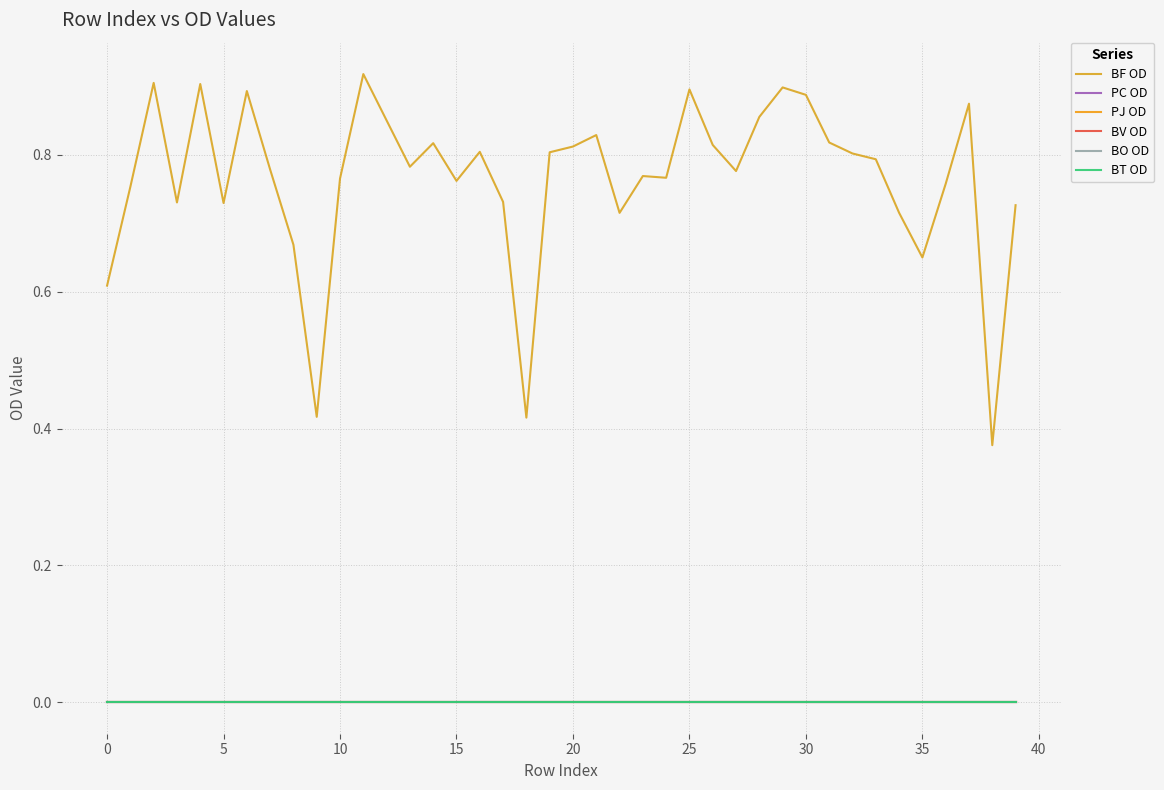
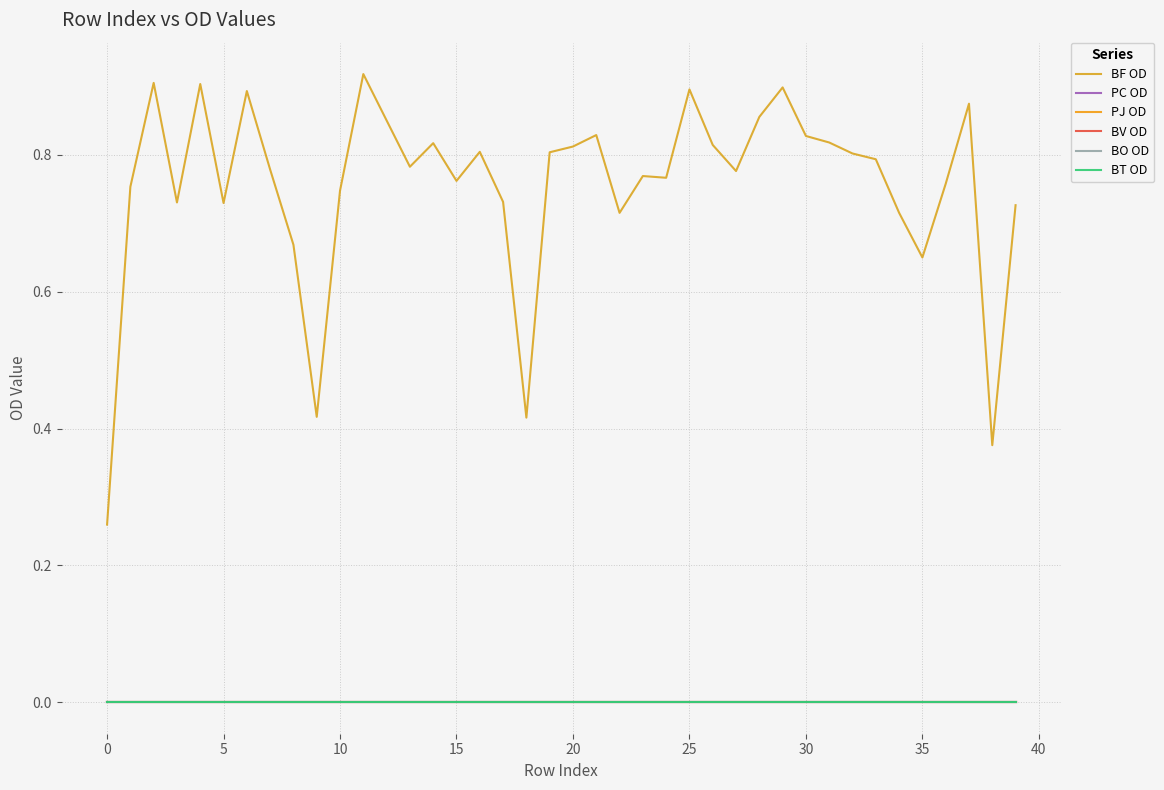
  {
    "BF OD": {
-     "0": 0.61,
+     "0": 0.26,
      "5": 0.73,
-     "10": 0.77,
+     "10": 0.75,
      "15": 0.76,
      "20": 0.81,
      "25": 0.90,
-     "30": 0.89,
+     "30": 0.83,
      "35": 0.65
    },
    "BT OD": {
      "0": 0.00,
      "5": 0.00,
      "10": 0.00,
      "15": 0.00,
      "20": 0.00,
      "25": 0.00,
      "30": 0.00,
      "35": 0.00
    }
  }
